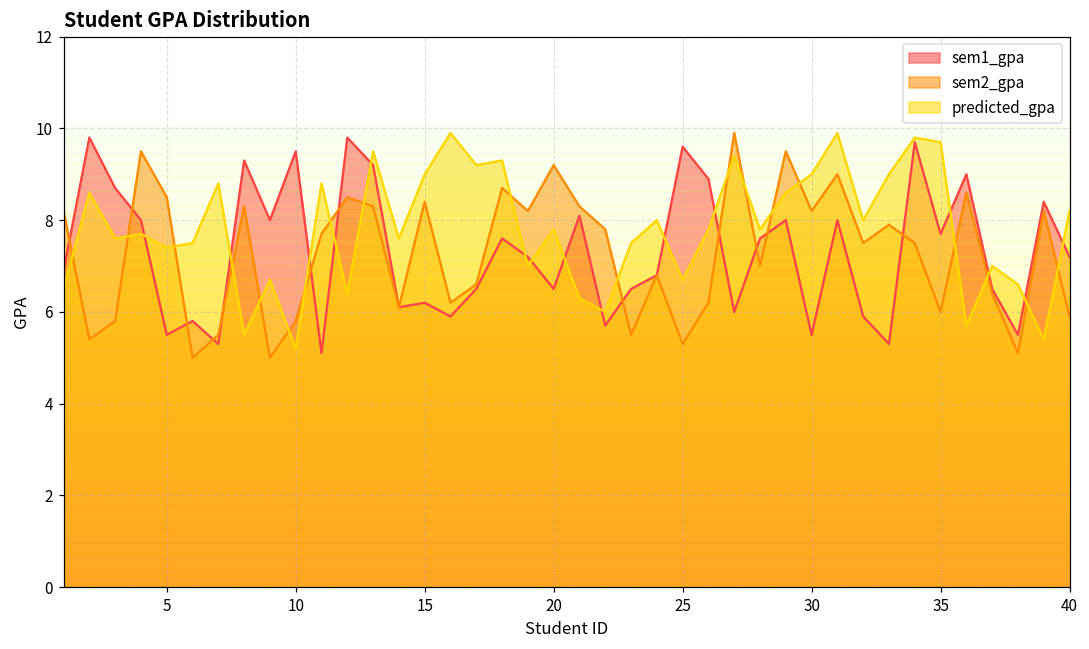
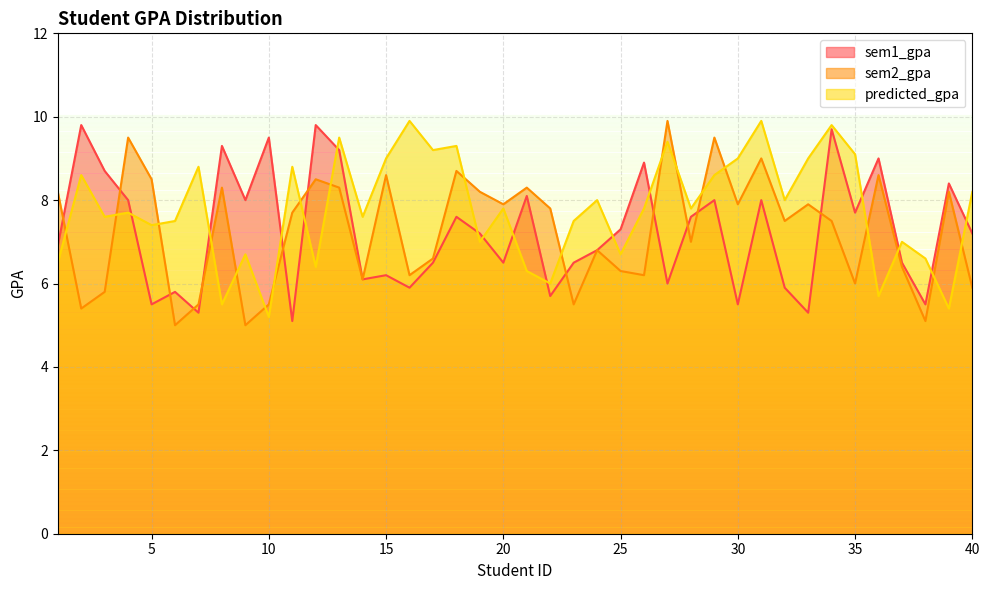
  {
    "sem1_gpa": {
      "5": 5.5,
      "10": 9.5,
      "15": 6.2,
      "20": 6.5,
-     "25": 9.6,
+     "25": 7.3,
      "30": 5.5,
      "35": 7.7,
      "40": 7.2
    },
    "sem2_gpa": {
      "5": 8.5,
-     "10": 5.8,
-     "15": 8.4,
-     "20": 9.2,
-     "25": 5.3,
-     "30": 8.2,
+     "10": 5.5,
+     "15": 8.6,
+     "20": 7.9,
+     "25": 6.3,
+     "30": 7.9,
      "35": 6.0,
      "40": 5.9
    },
    "predicted_gpa": {
      "5": 7.4,
      "10": 5.2,
      "15": 9.0,
      "20": 7.8,
      "25": 6.7,
      "30": 9.0,
-     "35": 9.7,
+     "35": 9.1,
      "40": 8.2
    }
  }
